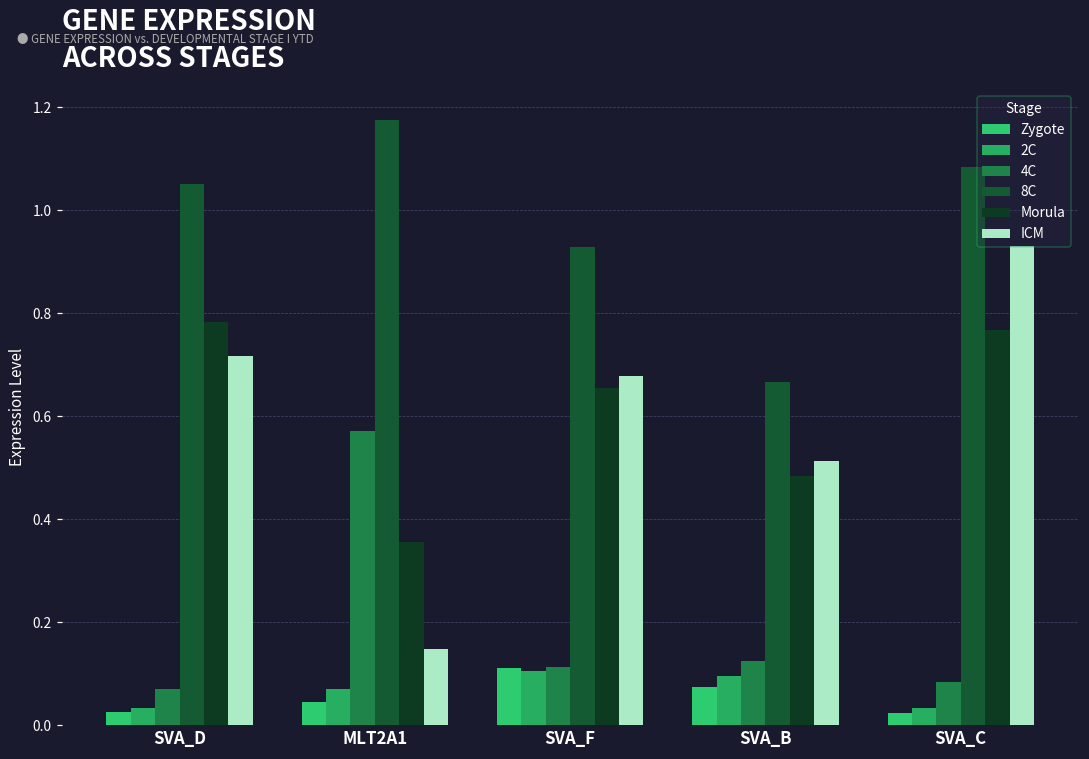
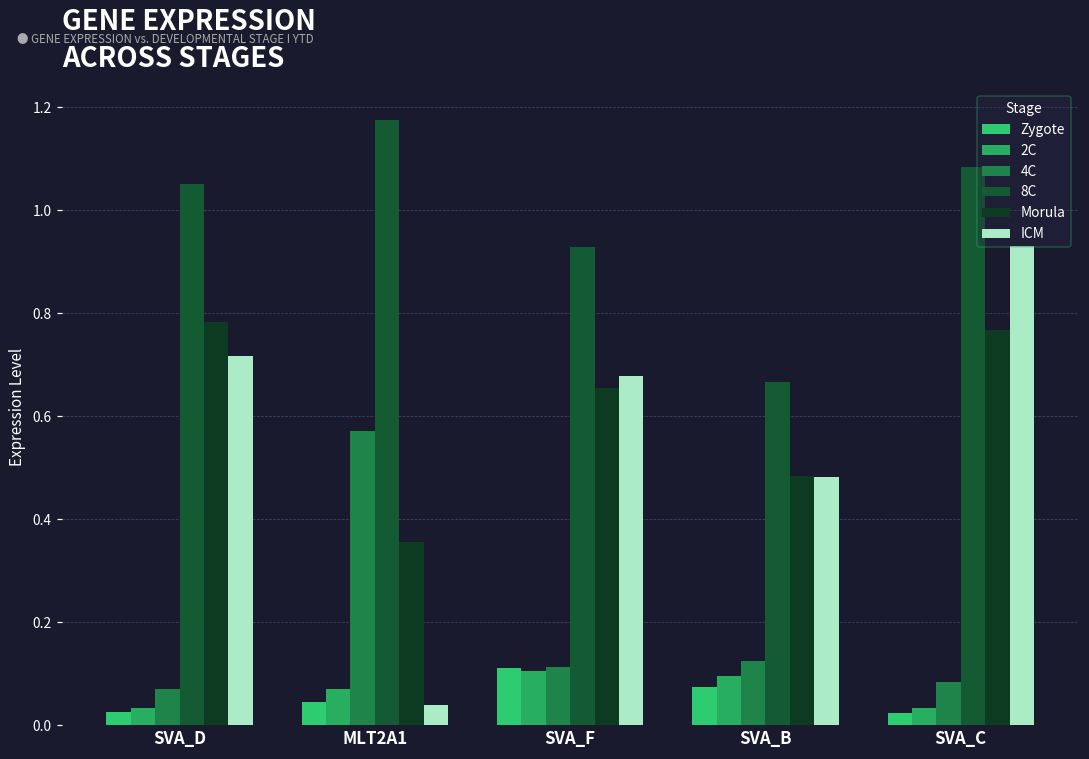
  {
    "ICM": {
      "SVA_D": 0.72,
-     "MLT2A1": 0.15,
+     "MLT2A1": 0.04,
      "SVA_F": 0.68,
-     "SVA_B": 0.51
+     "SVA_B": 0.48
    }
  }
